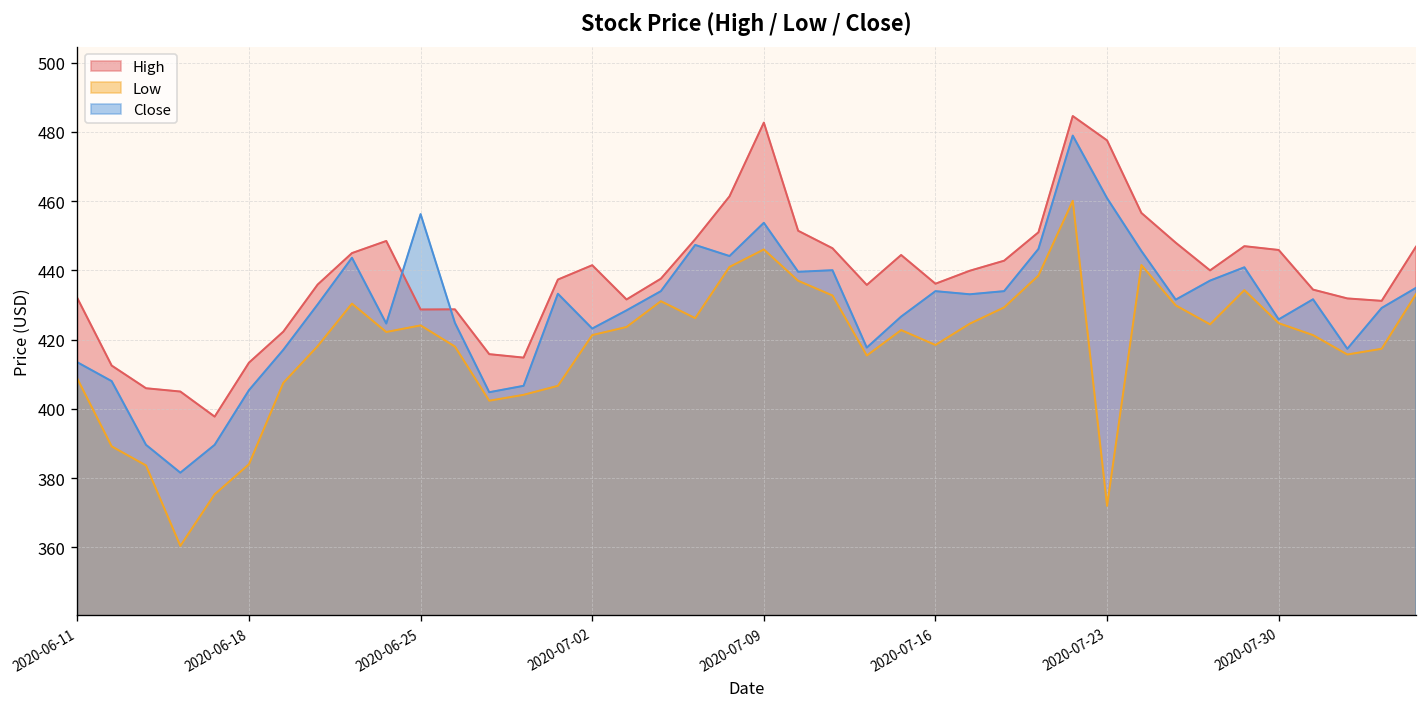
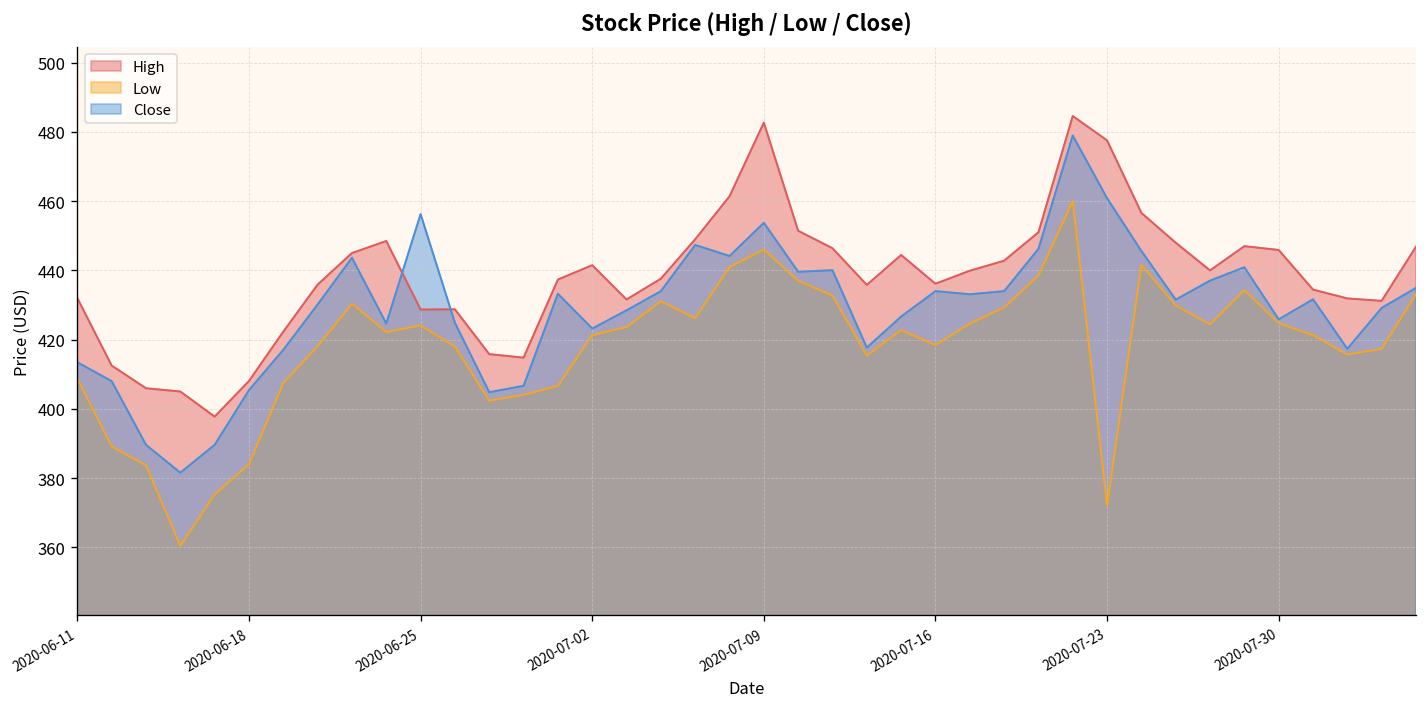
  {
    "High": {
      "2020-06-11": 432,
-     "2020-06-18": 413,
+     "2020-06-18": 408,
      "2020-06-25": 429,
      "2020-07-02": 442,
      "2020-07-09": 483,
      "2020-07-16": 436,
      "2020-07-23": 478,
      "2020-07-30": 446
    },
    "Low": {
      "2020-06-11": 409,
      "2020-06-18": 384,
      "2020-06-25": 424,
      "2020-07-02": 421,
      "2020-07-09": 446,
      "2020-07-16": 418,
      "2020-07-23": 372,
      "2020-07-30": 425
    },
    "Close": {
      "2020-06-11": 413,
      "2020-06-18": 405,
      "2020-06-25": 456,
      "2020-07-02": 423,
      "2020-07-09": 454,
      "2020-07-16": 434,
      "2020-07-23": 461,
      "2020-07-30": 426
    }
  }
